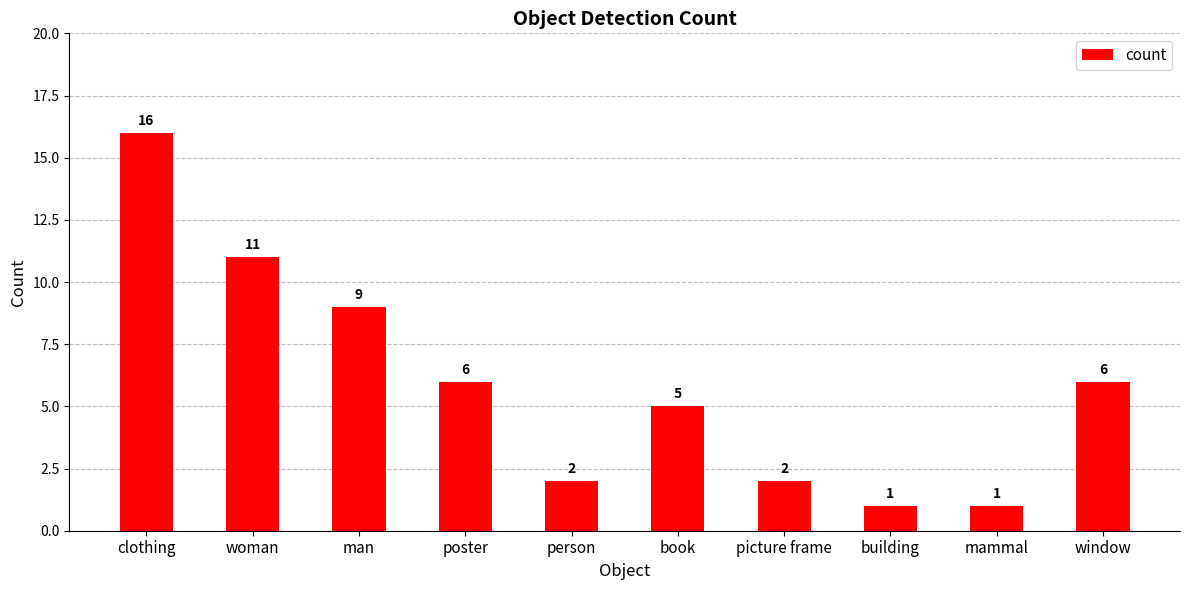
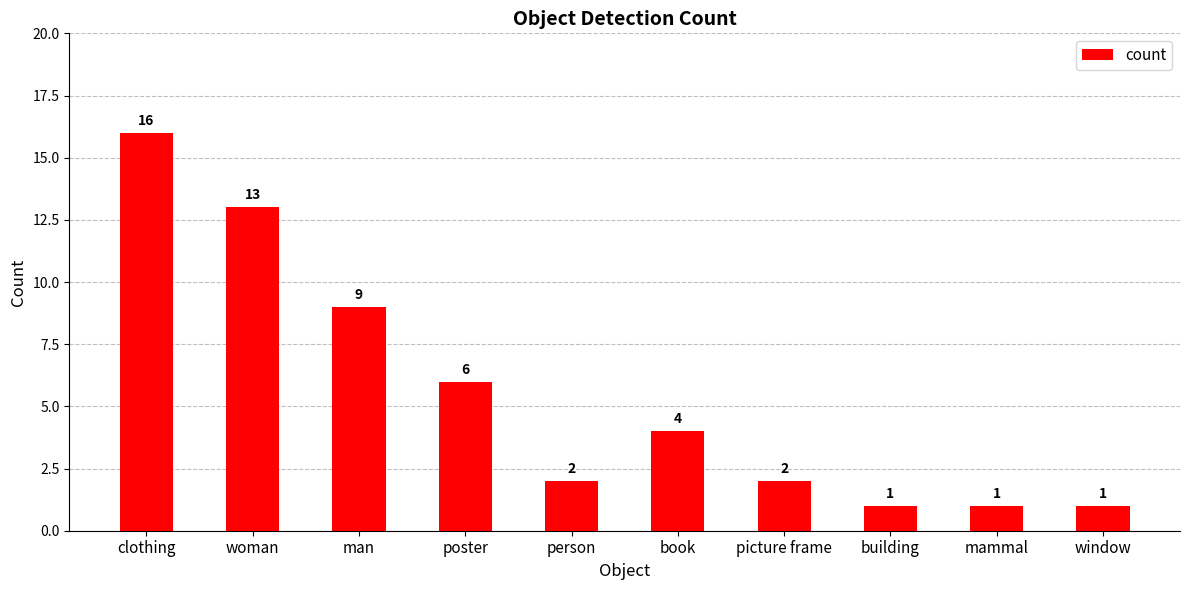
  {
    "clothing": 16,
-   "woman": 11,
+   "woman": 13,
    "man": 9,
    "poster": 6,
    "person": 2,
-   "book": 5,
+   "book": 4,
    "picture frame": 2,
    "building": 1,
    "mammal": 1,
-   "window": 6
+   "window": 1
  }
